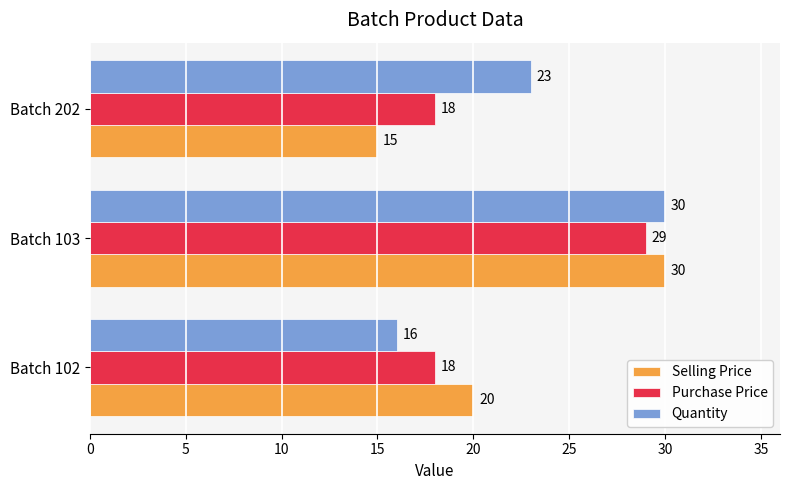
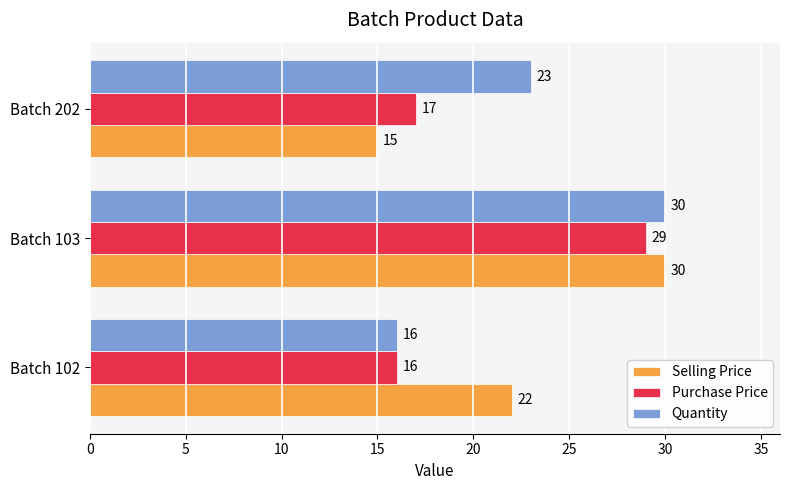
  {
    "Selling Price": {
      "Batch 202": 15,
      "Batch 103": 30,
-     "Batch 102": 20
+     "Batch 102": 22
    },
    "Purchase Price": {
-     "Batch 202": 18,
+     "Batch 202": 17,
      "Batch 103": 29,
-     "Batch 102": 18
+     "Batch 102": 16
    },
    "Quantity": {
      "Batch 202": 23,
      "Batch 103": 30,
      "Batch 102": 16
    }
  }
